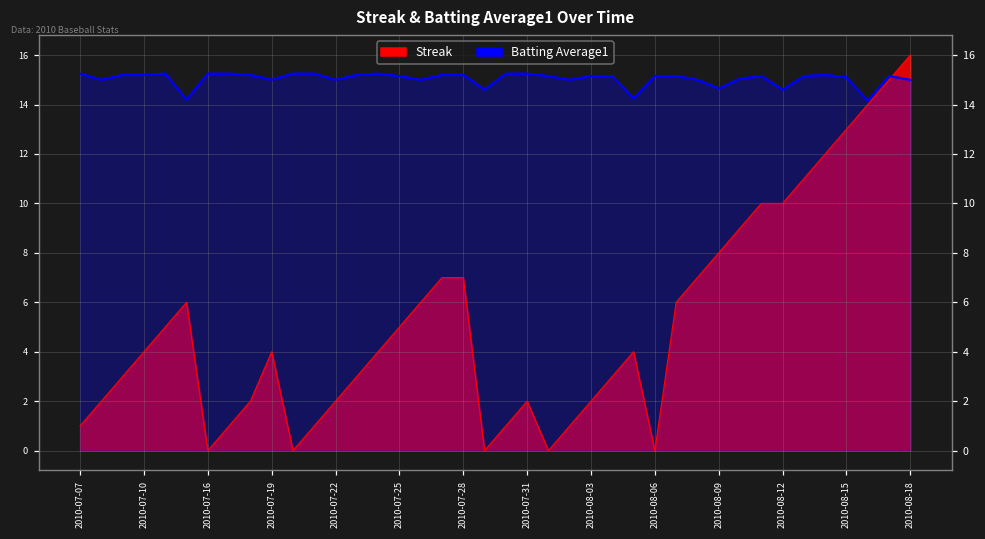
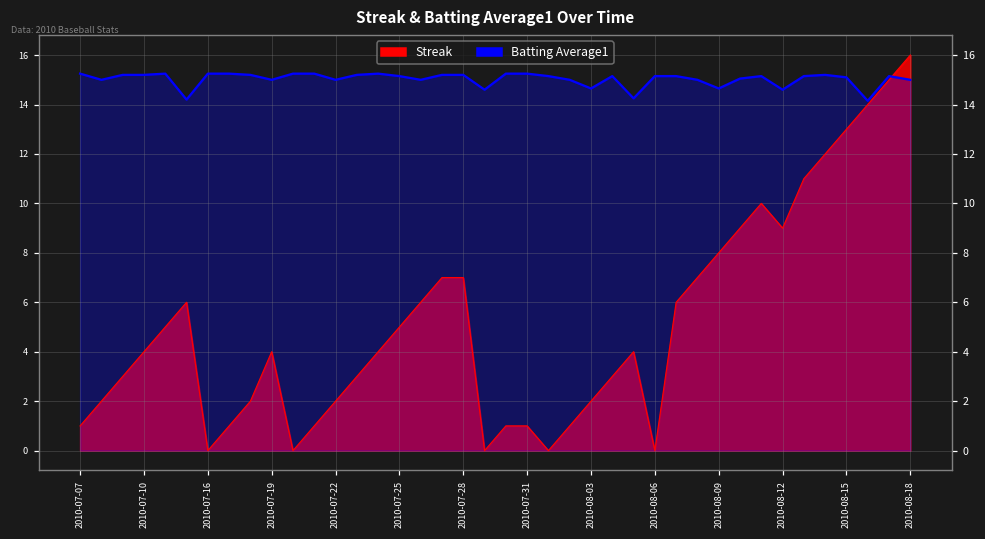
  {
    "Streak": {
      "2010-07-07": 1,
      "2010-07-10": 4,
      "2010-07-16": 0,
      "2010-07-19": 4,
      "2010-07-22": 2,
      "2010-07-25": 5,
      "2010-07-28": 7,
-     "2010-07-31": 2,
+     "2010-07-31": 1,
      "2010-08-03": 2,
      "2010-08-06": 0,
      "2010-08-09": 8,
-     "2010-08-12": 10,
+     "2010-08-12": 9,
      "2010-08-15": 13,
      "2010-08-18": 16
    },
    "Batting Average1": {
      "2010-07-07": 15.3,
      "2010-07-10": 15.2,
      "2010-07-16": 15.3,
      "2010-07-19": 15.0,
      "2010-07-22": 15.0,
      "2010-07-25": 15.2,
      "2010-07-28": 15.2,
      "2010-07-31": 15.3,
-     "2010-08-03": 15.2,
+     "2010-08-03": 14.6,
      "2010-08-06": 15.2,
      "2010-08-09": 14.6,
      "2010-08-12": 14.6,
      "2010-08-15": 15.1,
      "2010-08-18": 15.0
    }
  }
